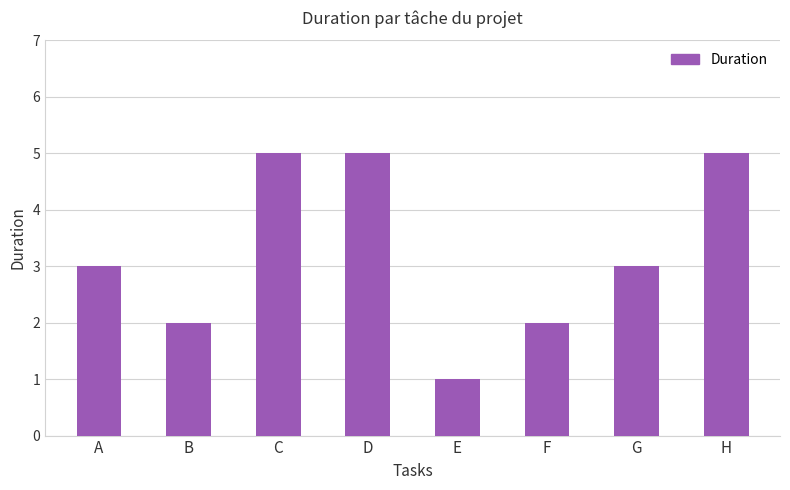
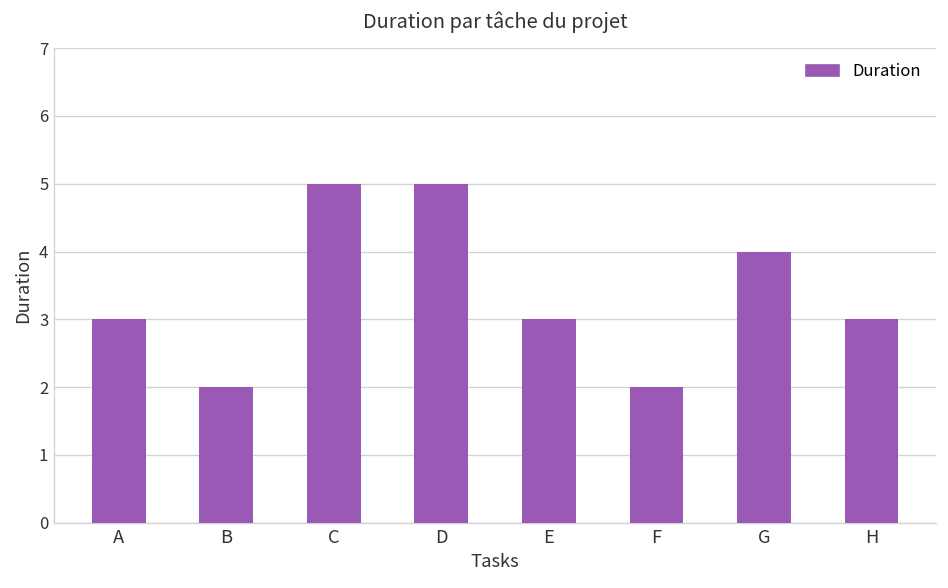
  {
    "A": 3,
    "B": 2,
    "C": 5,
    "D": 5,
-   "E": 1,
+   "E": 3,
    "F": 2,
-   "G": 3,
-   "H": 5
+   "G": 4,
+   "H": 3
  }
